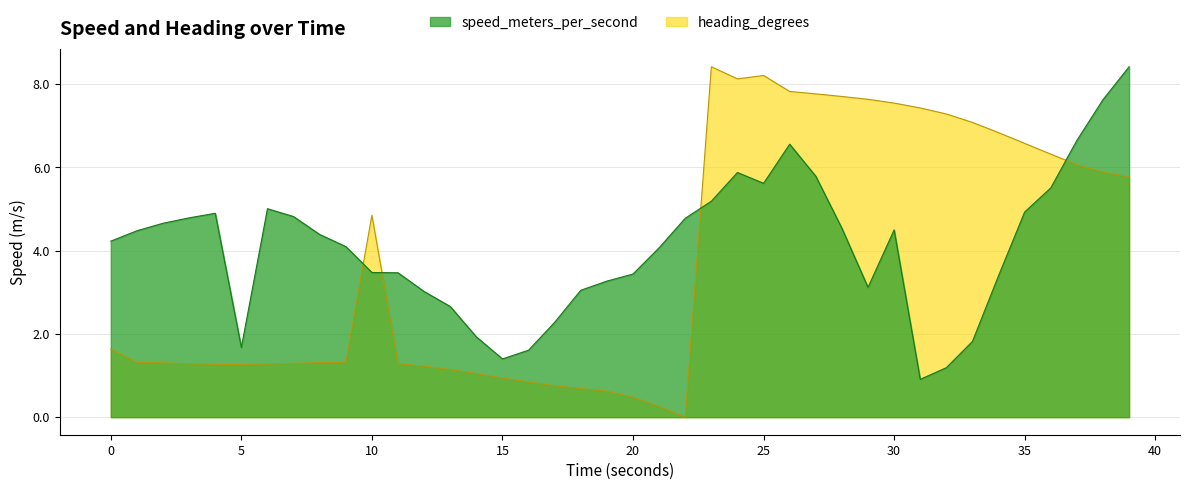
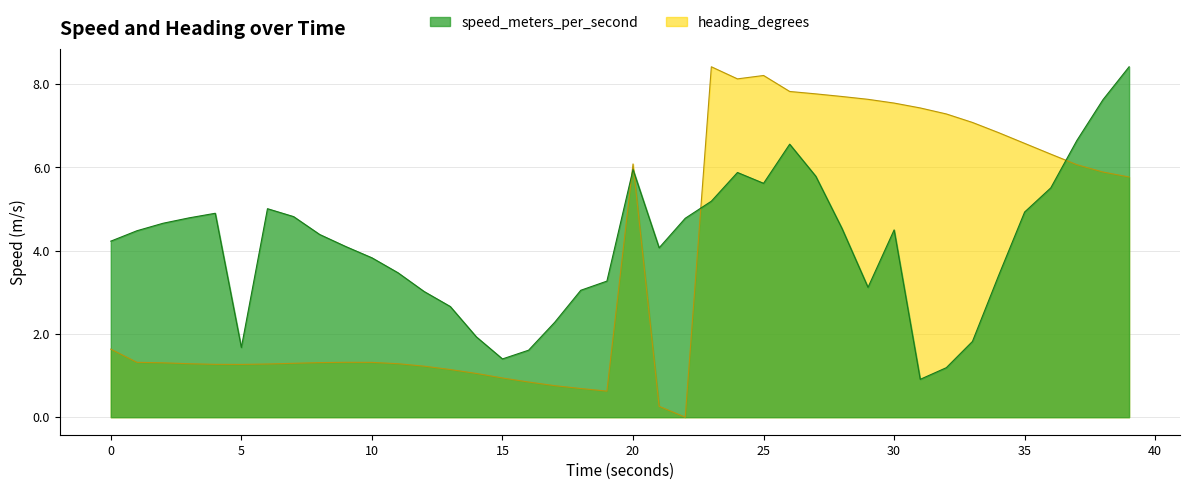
  {
    "speed_meters_per_second": {
      "0": 4.2,
      "5": 1.7,
-     "10": 3.5,
+     "10": 3.8,
      "15": 1.4,
-     "20": 3.4,
+     "20": 6.0,
      "25": 5.6,
      "30": 4.5,
      "35": 4.9
    },
    "heading_degrees": {
      "0": 1.6,
      "5": 1.3,
-     "10": 4.9,
+     "10": 1.3,
      "15": 0.9,
-     "20": 0.5,
+     "20": 6.1,
      "25": 8.2,
      "30": 7.5,
      "35": 6.6
    }
  }
